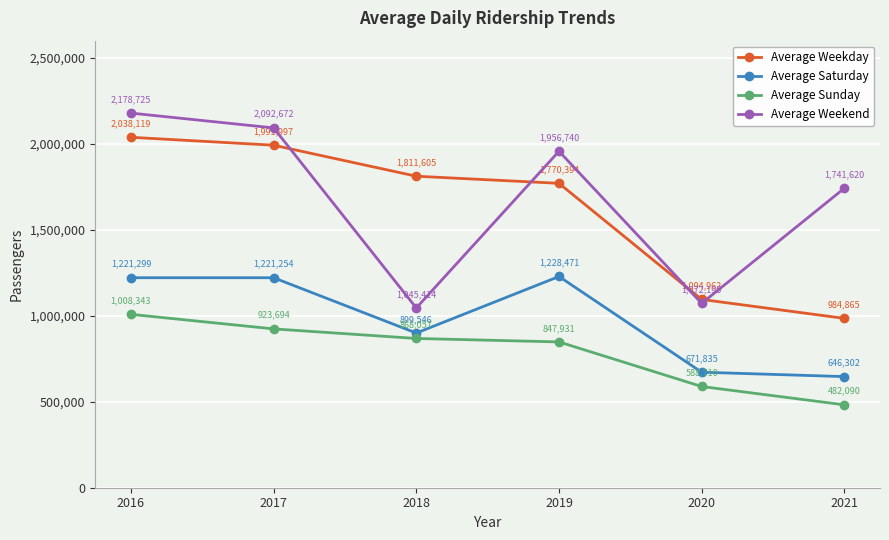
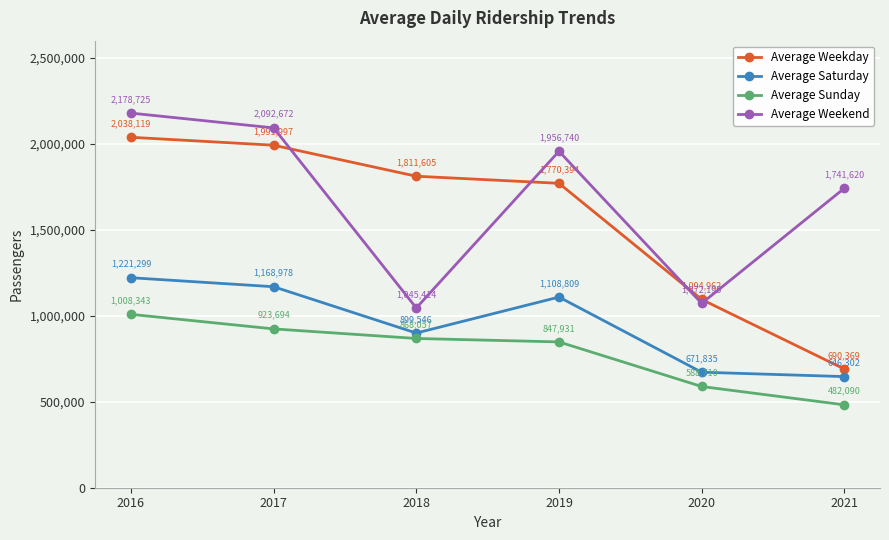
  {
    "Average Weekday": {
      "2016": "2,038,119",
      "2018": "1,811,605",
      "2019": "1,770,394",
-     "2021": "984,865"
+     "2021": "690,369"
    },
    "Average Saturday": {
      "2016": "1,221,299",
-     "2017": "1,221,254",
-     "2019": "1,228,471",
+     "2017": "1,168,978",
+     "2019": "1,108,809",
      "2020": "671,835"
    },
    "Average Sunday": {
      "2016": "1,008,343",
      "2017": "923,694",
      "2019": "847,931",
      "2021": "482,090"
    },
    "Average Weekend": {
      "2016": "2,178,725",
      "2017": "2,092,672",
      "2018": "1,045,414",
      "2019": "1,956,740",
      "2021": "1,741,620"
    }
  }
